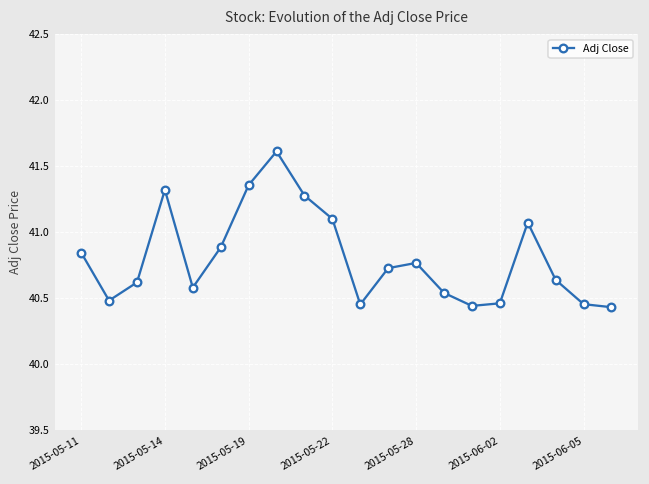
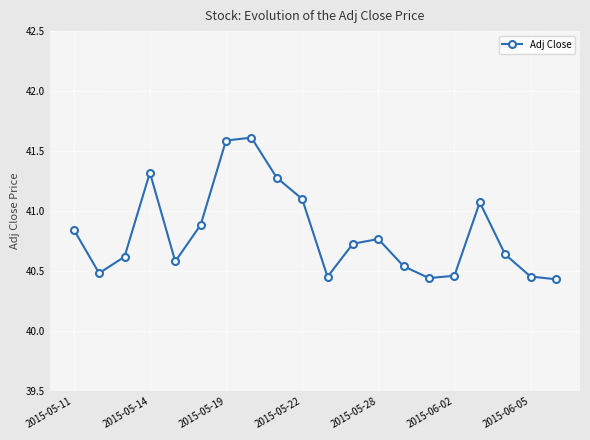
  {
    "2015-05-11": 40.85,
    "2015-05-14": 41.32,
-   "2015-05-19": 41.36,
+   "2015-05-19": 41.59,
    "2015-05-22": 41.10,
    "2015-05-28": 40.77,
    "2015-06-02": 40.46,
    "2015-06-05": 40.46
  }
